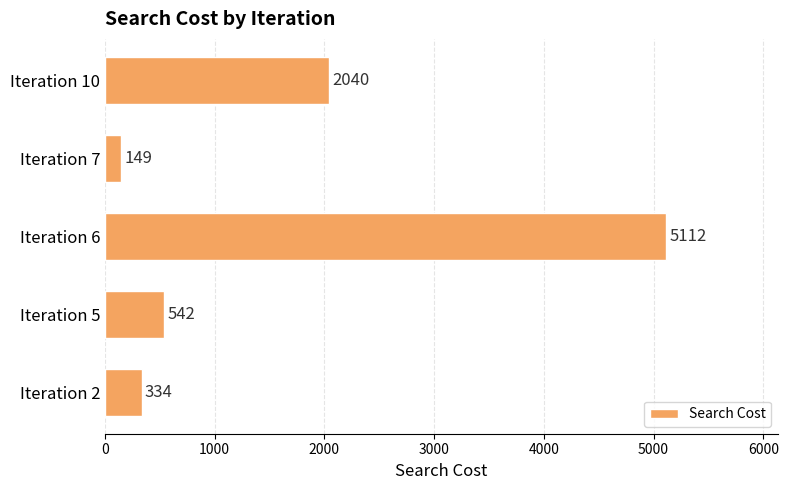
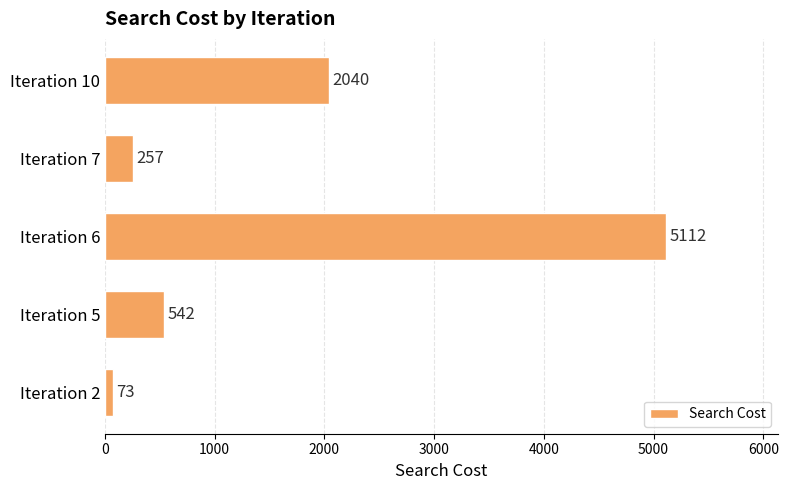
  {
    "Iteration 10": 2040,
-   "Iteration 7": 149,
+   "Iteration 7": 257,
    "Iteration 6": 5112,
    "Iteration 5": 542,
-   "Iteration 2": 334
+   "Iteration 2": 73
  }
